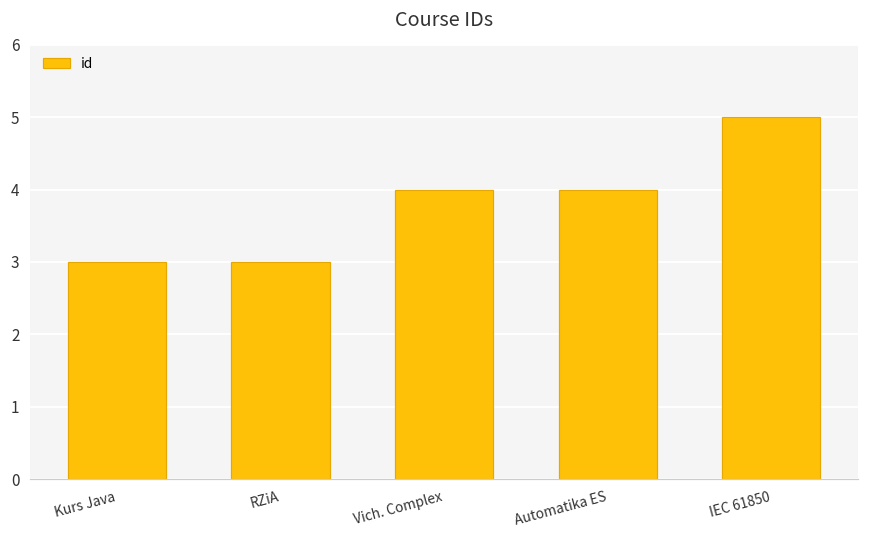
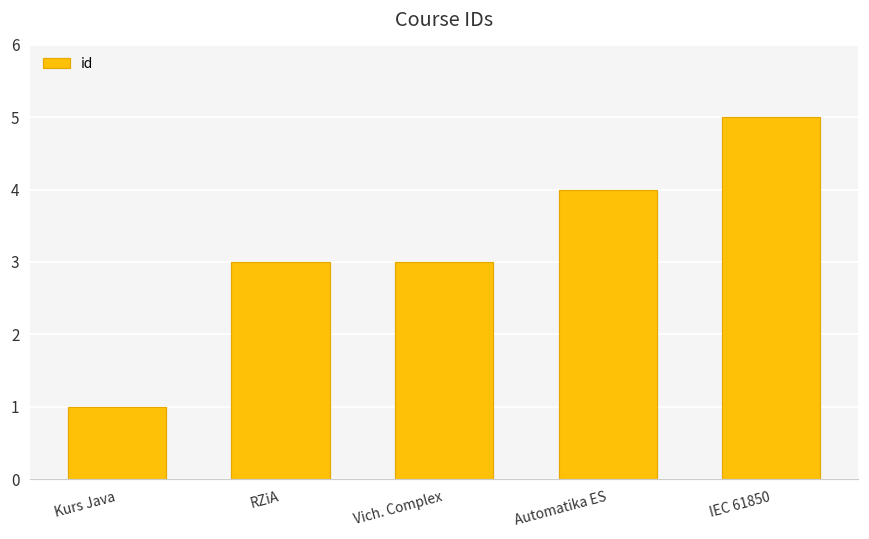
  {
-   "Kurs Java": 3,
+   "Kurs Java": 1,
    "RZiA": 3,
-   "Vich. Complex": 4,
+   "Vich. Complex": 3,
    "Automatika ES": 4,
    "IEC 61850": 5
  }
